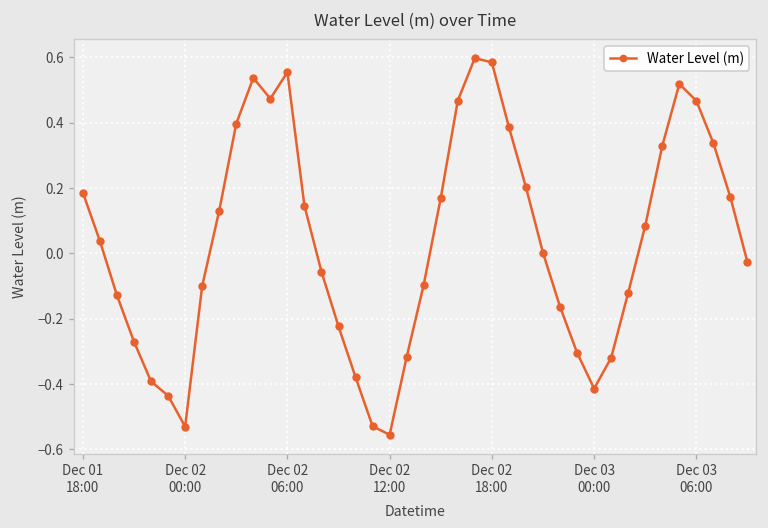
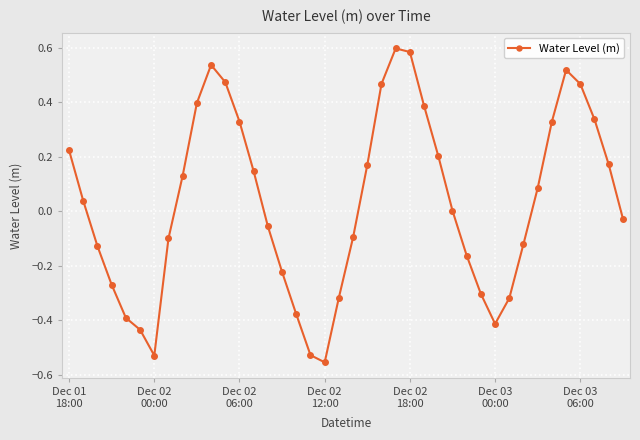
  {
-   "Dec 01 18:00": 0.19,
+   "Dec 01 18:00": 0.22,
    "Dec 02 00:00": -0.53,
-   "Dec 02 06:00": 0.56,
+   "Dec 02 06:00": 0.33,
    "Dec 02 12:00": -0.56,
    "Dec 02 18:00": 0.58,
    "Dec 03 00:00": -0.41,
    "Dec 03 06:00": 0.47
  }
